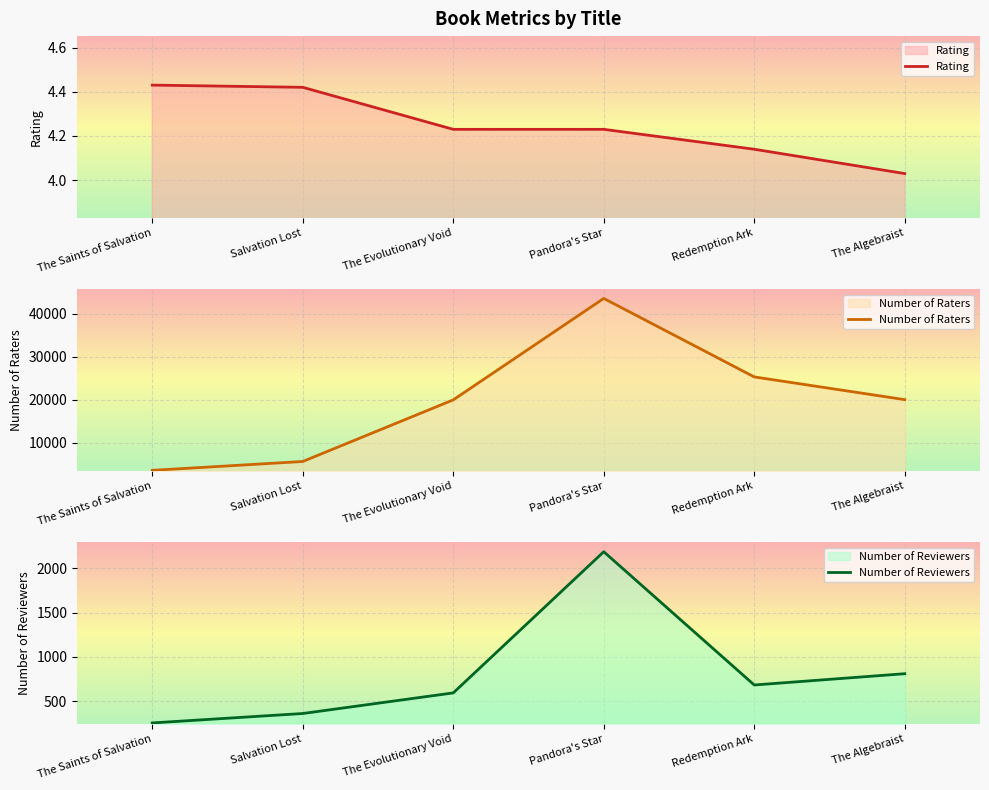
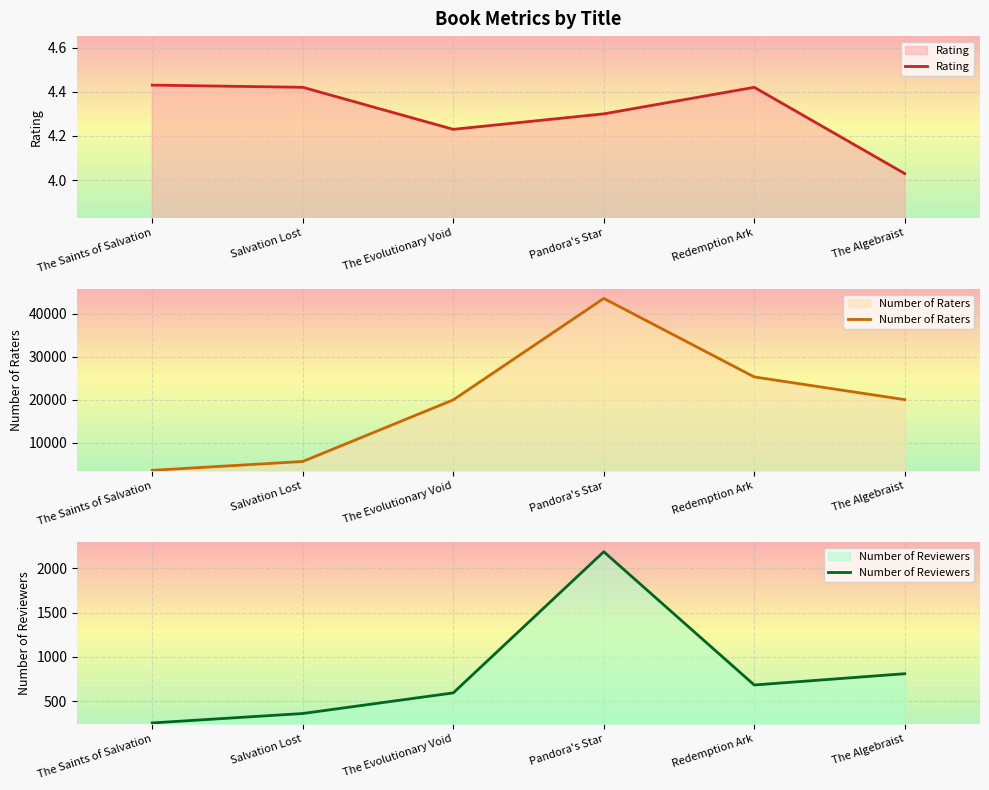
  {
    "Book Metrics by Title": {
      "The Saints of Salvation": 4.43,
      "Salvation Lost": 4.42,
      "The Evolutionary Void": 4.23,
-     "Pandora's Star": 4.23,
-     "Redemption Ark": 4.14,
+     "Pandora's Star": 4.30,
+     "Redemption Ark": 4.42,
      "The Algebraist": 4.03
    }
  }
